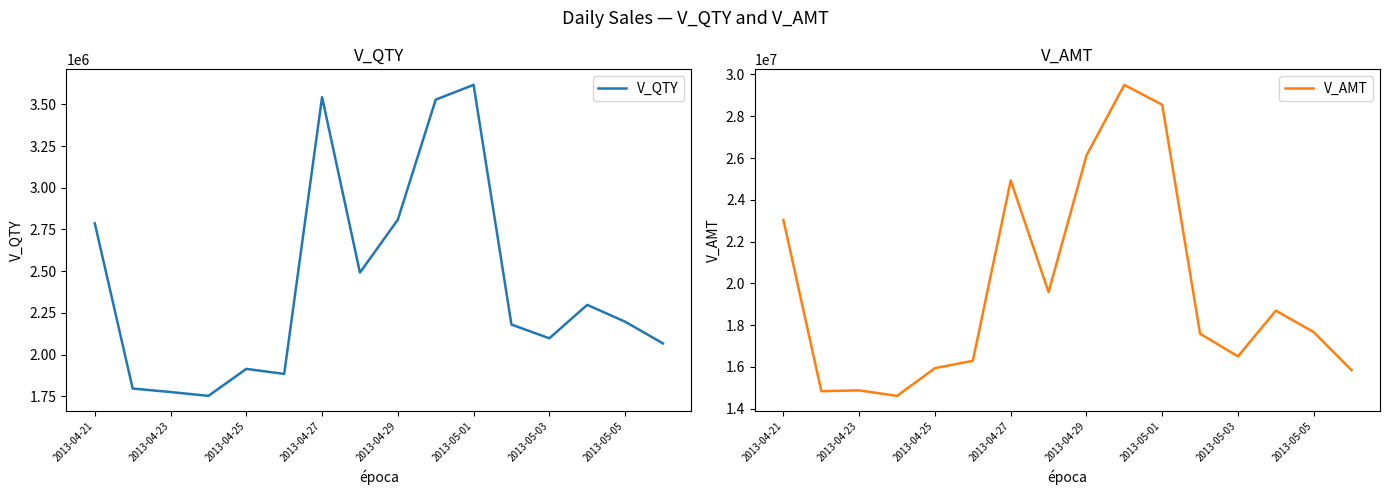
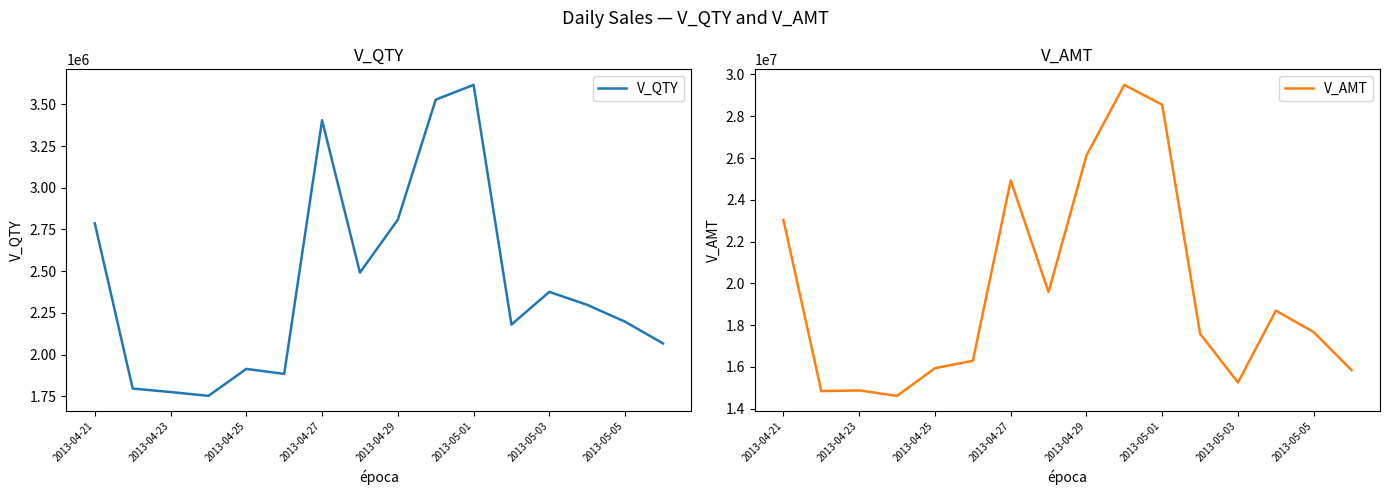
  {
    "V_QTY": {
      "2013-04-21": 2790000,
      "2013-04-23": 1780000,
      "2013-04-25": 1910000,
-     "2013-04-27": 3540000,
+     "2013-04-27": 3410000,
      "2013-04-29": 2810000,
      "2013-05-01": 3620000,
-     "2013-05-03": 2100000,
+     "2013-05-03": 2380000,
      "2013-05-05": 2200000
    },
    "V_AMT": {
      "2013-04-21": 23000000,
      "2013-04-23": 14900000,
      "2013-04-25": 15900000,
      "2013-04-27": 24900000,
      "2013-04-29": 26100000,
      "2013-05-01": 28600000,
-     "2013-05-03": 16500000,
+     "2013-05-03": 15300000,
      "2013-05-05": 17700000
    }
  }
